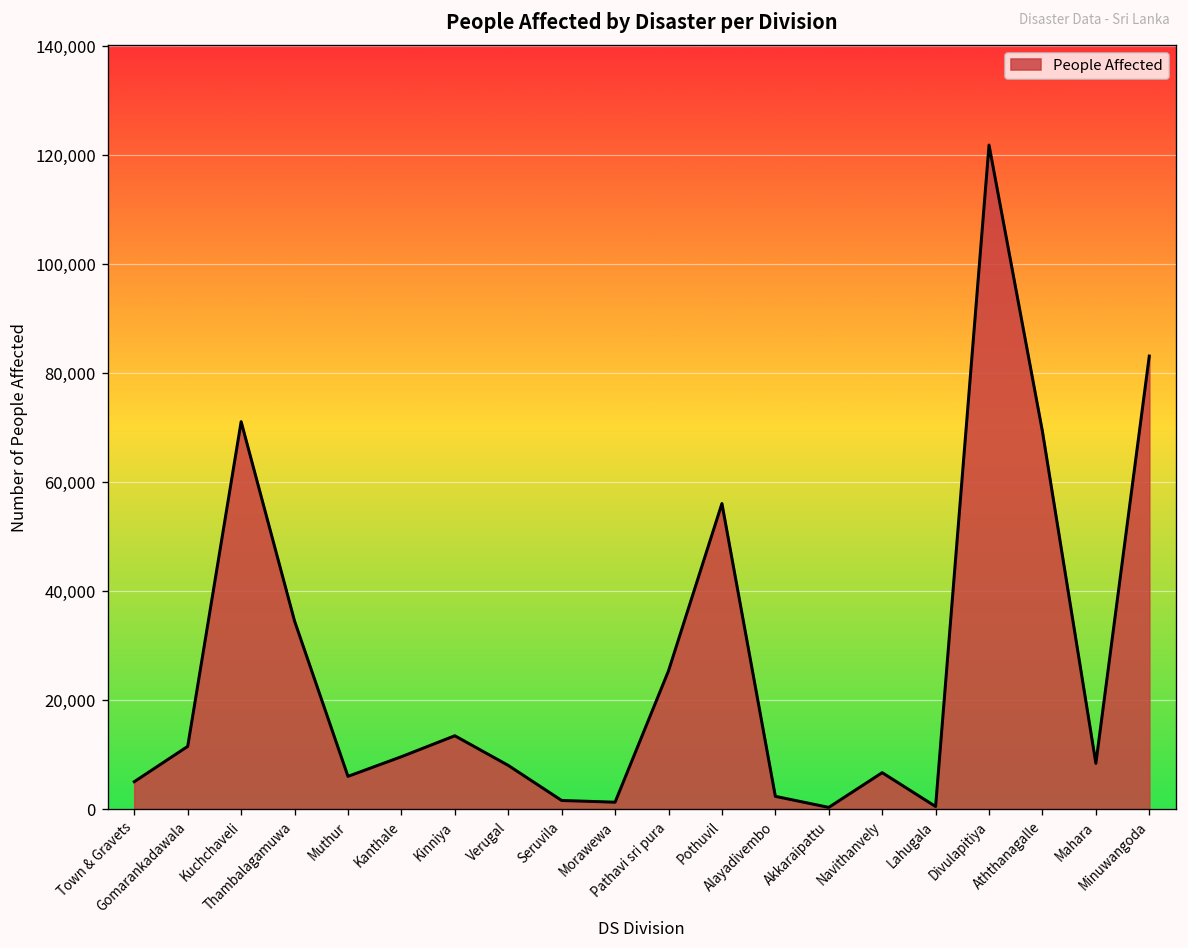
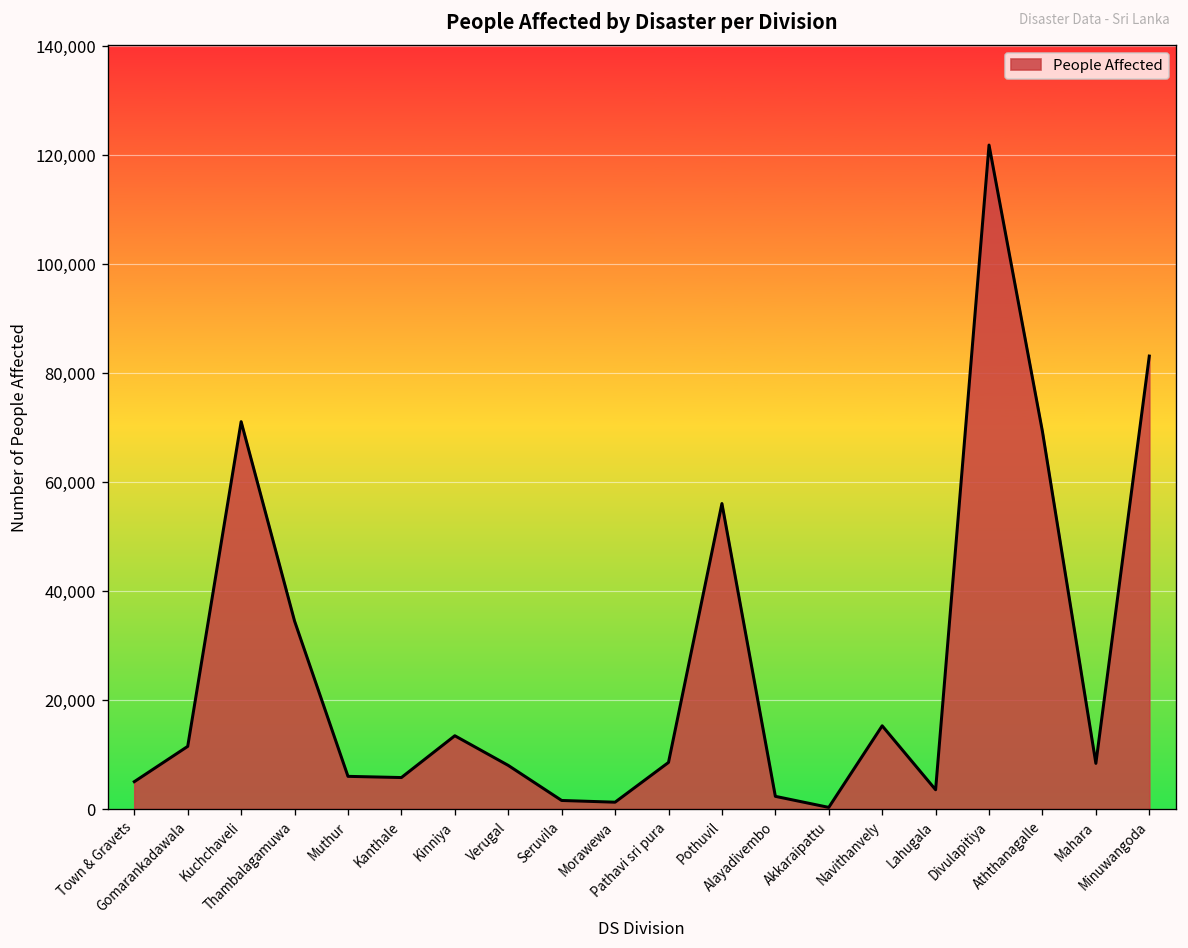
  {
    "Town & Gravets": "5,000",
    "Gomarankadawala": "12,000",
    "Kuchchaveli": "71,000",
    "Thambalagamuwa": "35,000",
    "Muthur": "6,000",
-   "Kanthale": "10,000",
+   "Kanthale": "6,000",
    "Kinniya": "13,000",
    "Verugal": "8,000",
    "Seruvila": "2,000",
    "Morawewa": "1,000",
-   "Pathavi sri pura": "25,000",
+   "Pathavi sri pura": "9,000",
    "Pothuvil": "56,000",
    "Alayadivembo": "2,000",
    "Akkaraipattu": "0",
-   "Navithanvely": "7,000",
-   "Lahugala": "0",
+   "Navithanvely": "15,000",
+   "Lahugala": "4,000",
    "Divulapitiya": "122,000",
    "Aththanagalle": "69,000",
    "Mahara": "8,000",
    "Minuwangoda": "83,000"
  }
